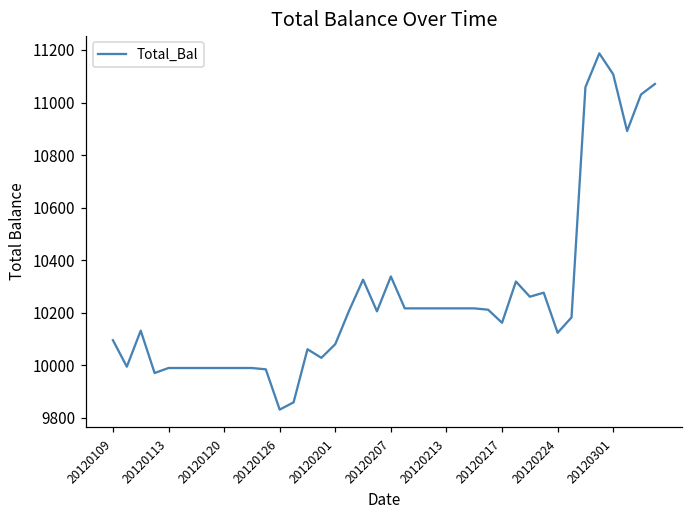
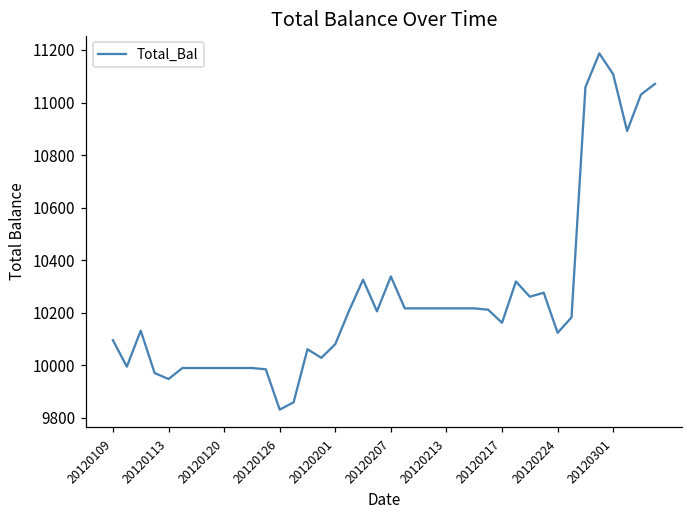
  {
    "20120109": 10100,
-   "20120113": 9990,
+   "20120113": 9950,
    "20120120": 9990,
    "20120126": 9830,
    "20120201": 10080,
    "20120207": 10340,
    "20120213": 10220,
    "20120217": 10160,
    "20120224": 10120,
    "20120301": 11110
  }
